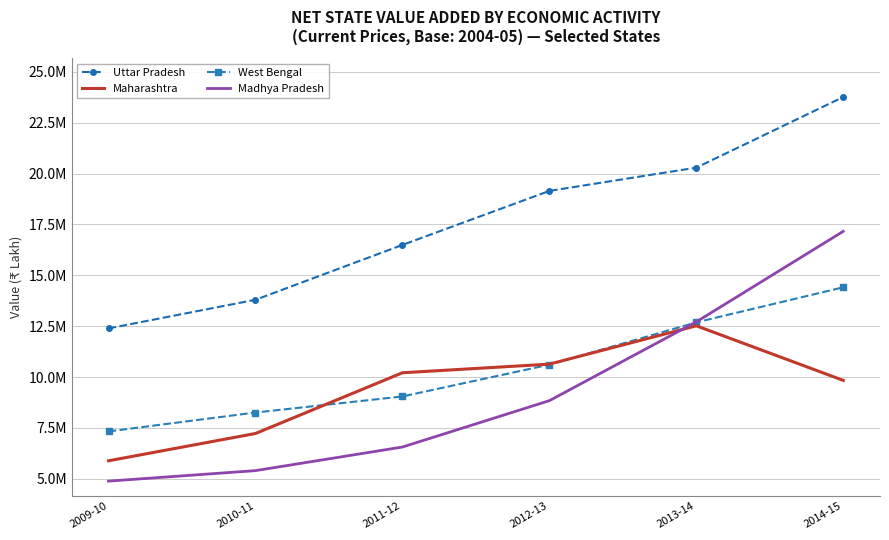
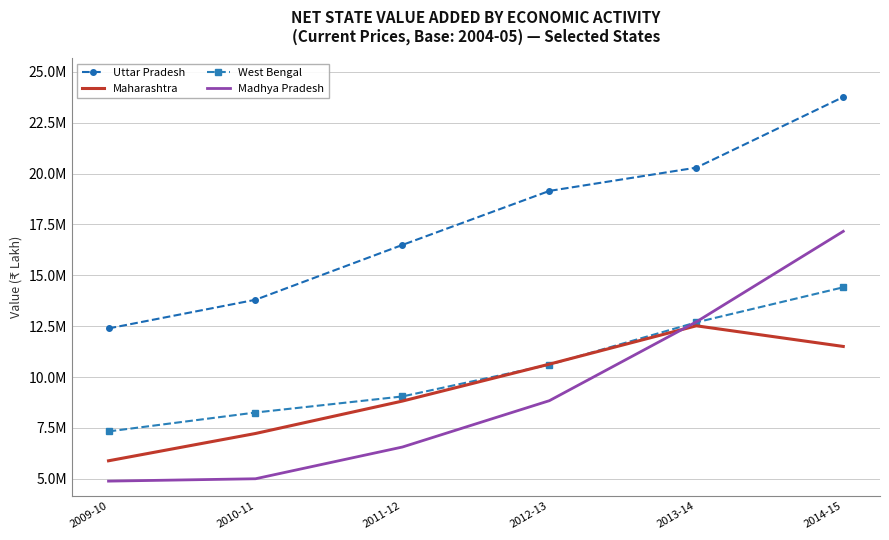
  {
    "Maharashtra": {
      "2009-10": 5900000,
      "2010-11": 7200000,
-     "2011-12": 10200000,
+     "2011-12": 8800000,
      "2013-14": 12500000,
-     "2014-15": 9800000
+     "2014-15": 11500000
    },
    "Madhya Pradesh": {
      "2009-10": 4900000,
-     "2010-11": 5400000,
+     "2010-11": 5000000,
      "2011-12": 6600000,
      "2012-13": 8800000,
      "2014-15": 17200000
    }
  }
